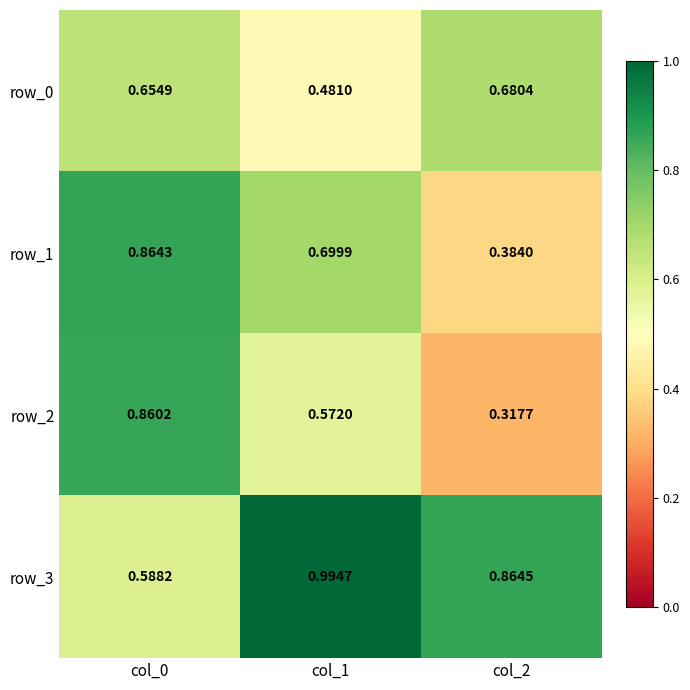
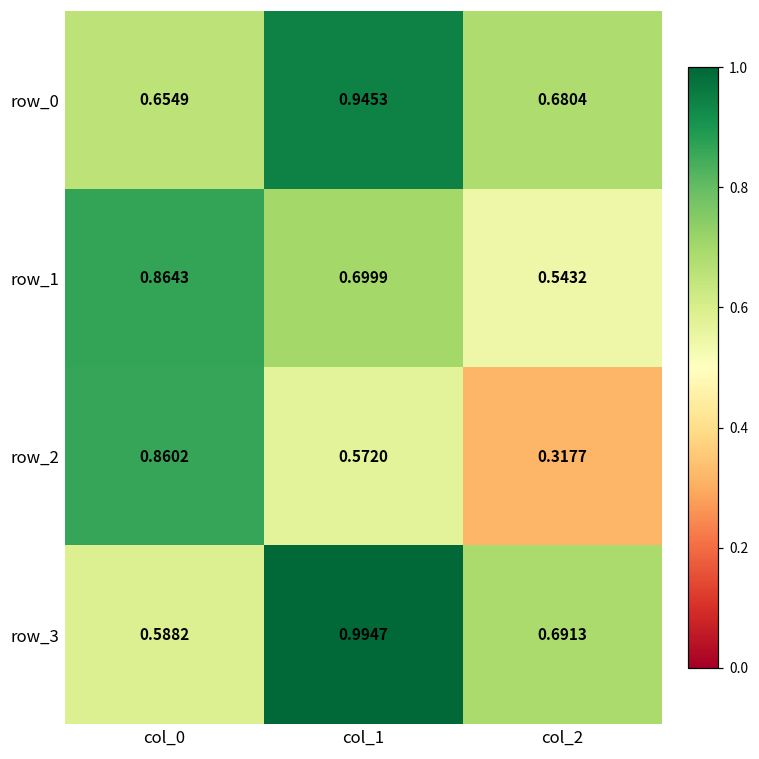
  {
    "row_0": {
      "col_0": 0.6549,
-     "col_1": 0.4810,
+     "col_1": 0.9453,
      "col_2": 0.6804
    },
    "row_1": {
      "col_0": 0.8643,
      "col_1": 0.6999,
-     "col_2": 0.3840
+     "col_2": 0.5432
    },
    "row_2": {
      "col_0": 0.8602,
      "col_1": 0.5720,
      "col_2": 0.3177
    },
    "row_3": {
      "col_0": 0.5882,
      "col_1": 0.9947,
-     "col_2": 0.8645
+     "col_2": 0.6913
    }
  }
